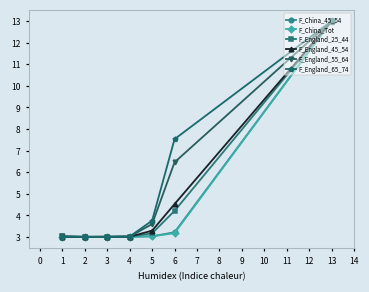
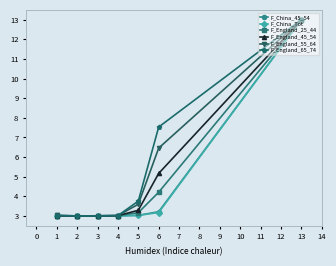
  {
    "F_England_45_54": {
-     "6": 4.5
+     "6": 5.2
    }
  }
